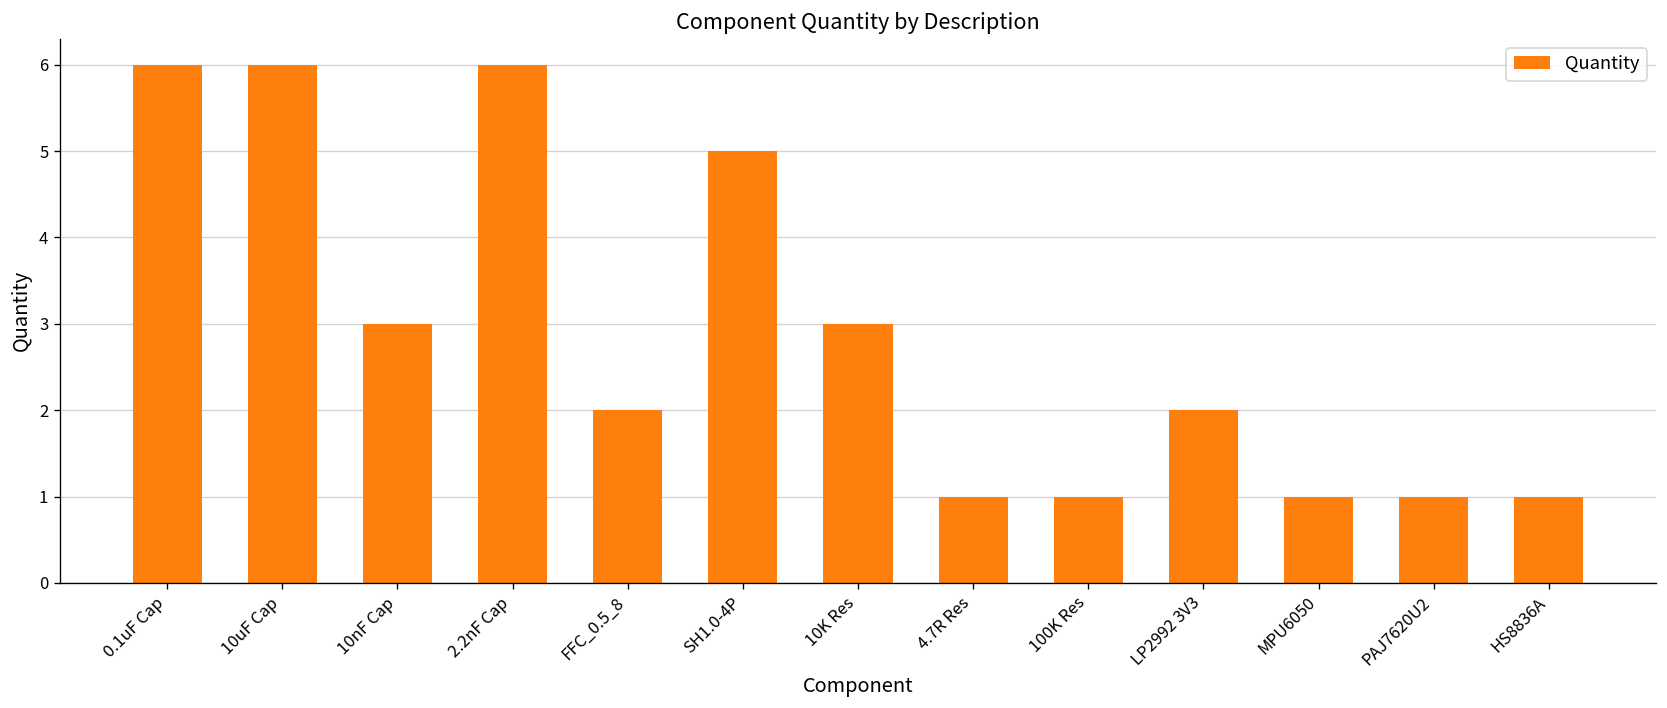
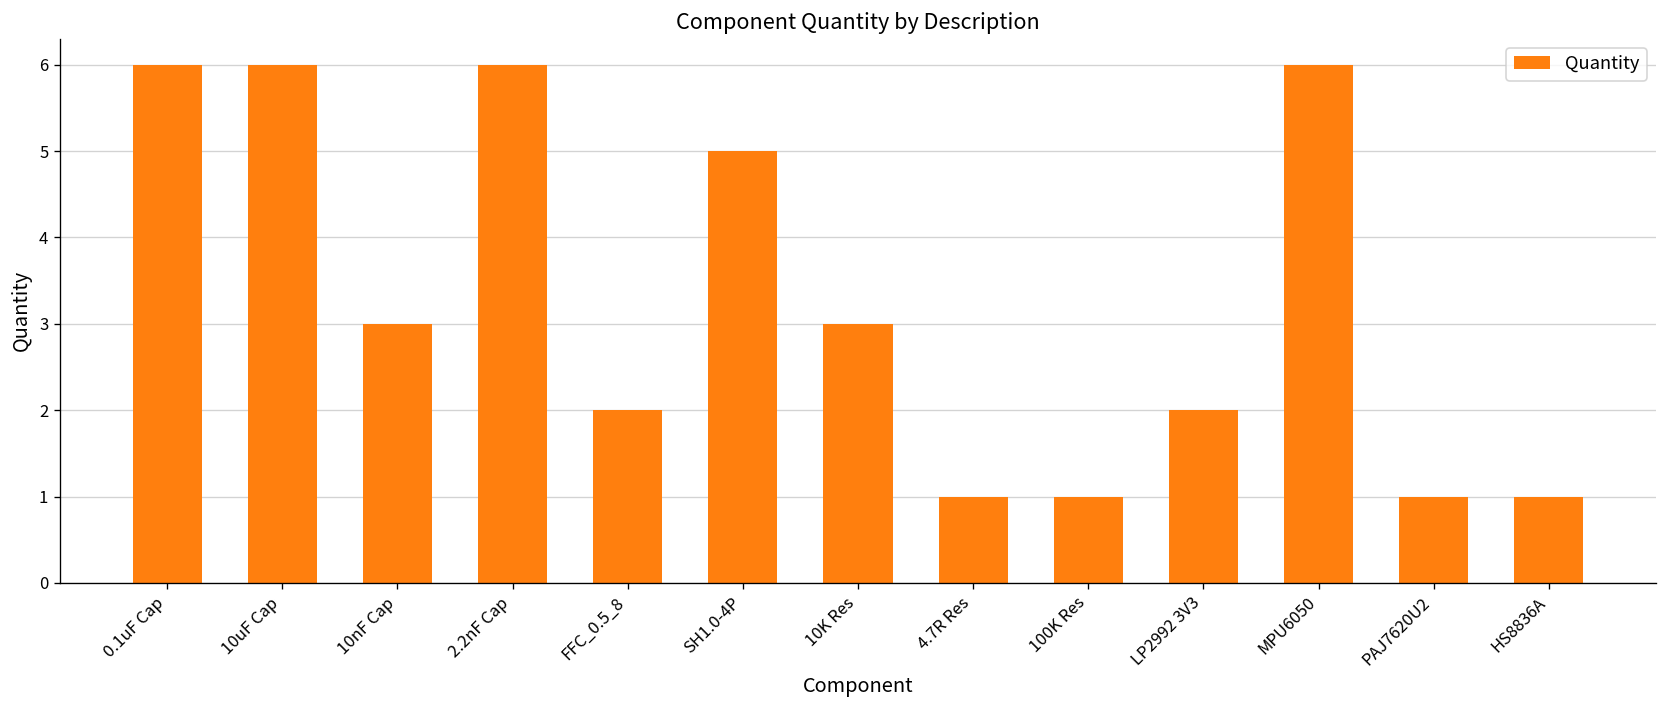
  {
    "0.1uF Cap": 6,
    "10uF Cap": 6,
    "10nF Cap": 3,
    "2.2nF Cap": 6,
    "FFC_0.5_8": 2,
    "SH1.0-4P": 5,
    "10K Res": 3,
    "4.7R Res": 1,
    "100K Res": 1,
    "LP2992 3V3": 2,
-   "MPU6050": 1,
+   "MPU6050": 6,
    "PAJ7620U2": 1,
    "HS8836A": 1
  }
